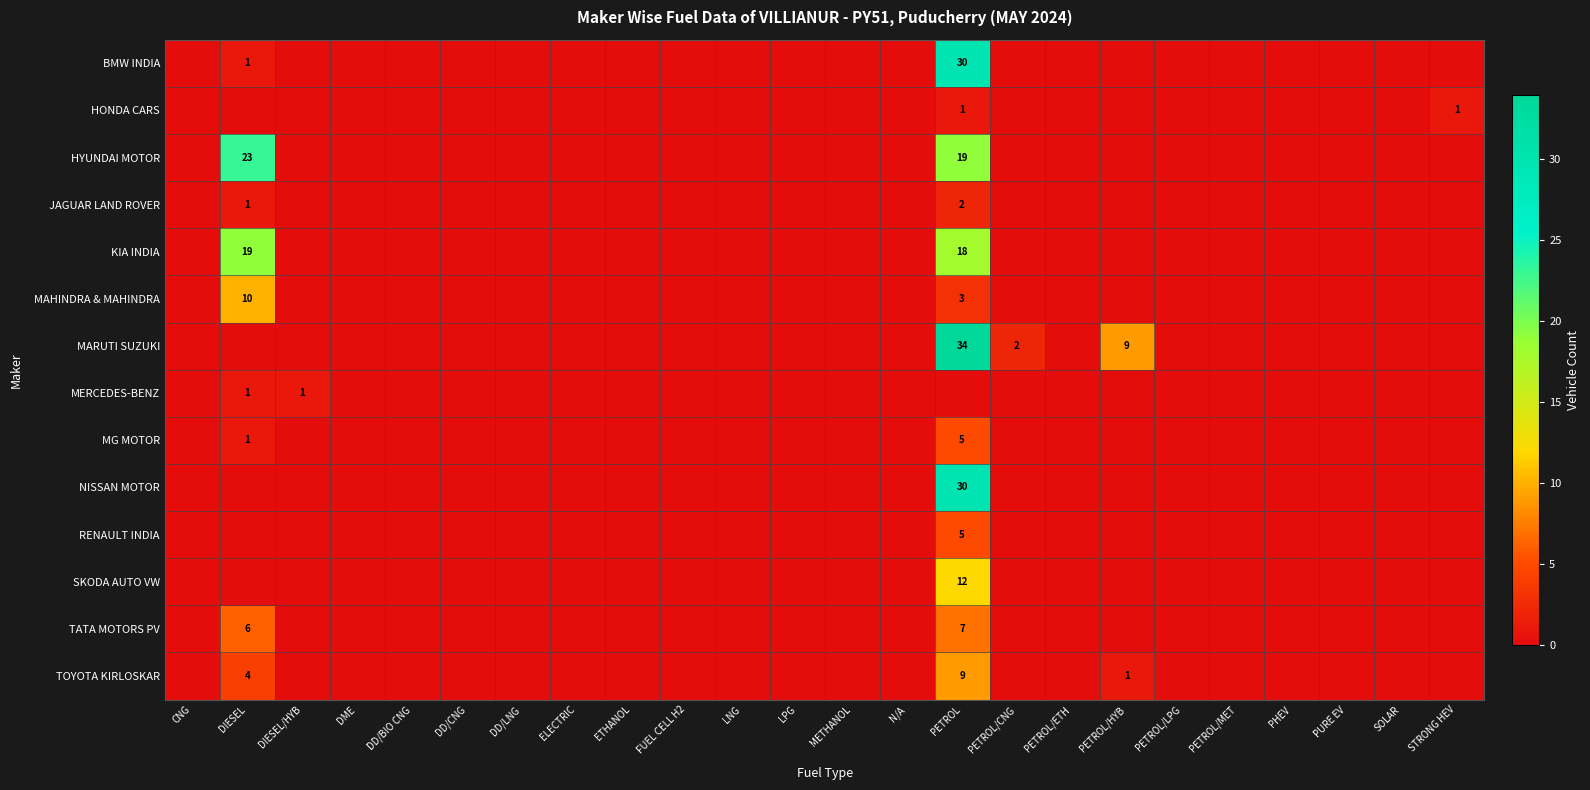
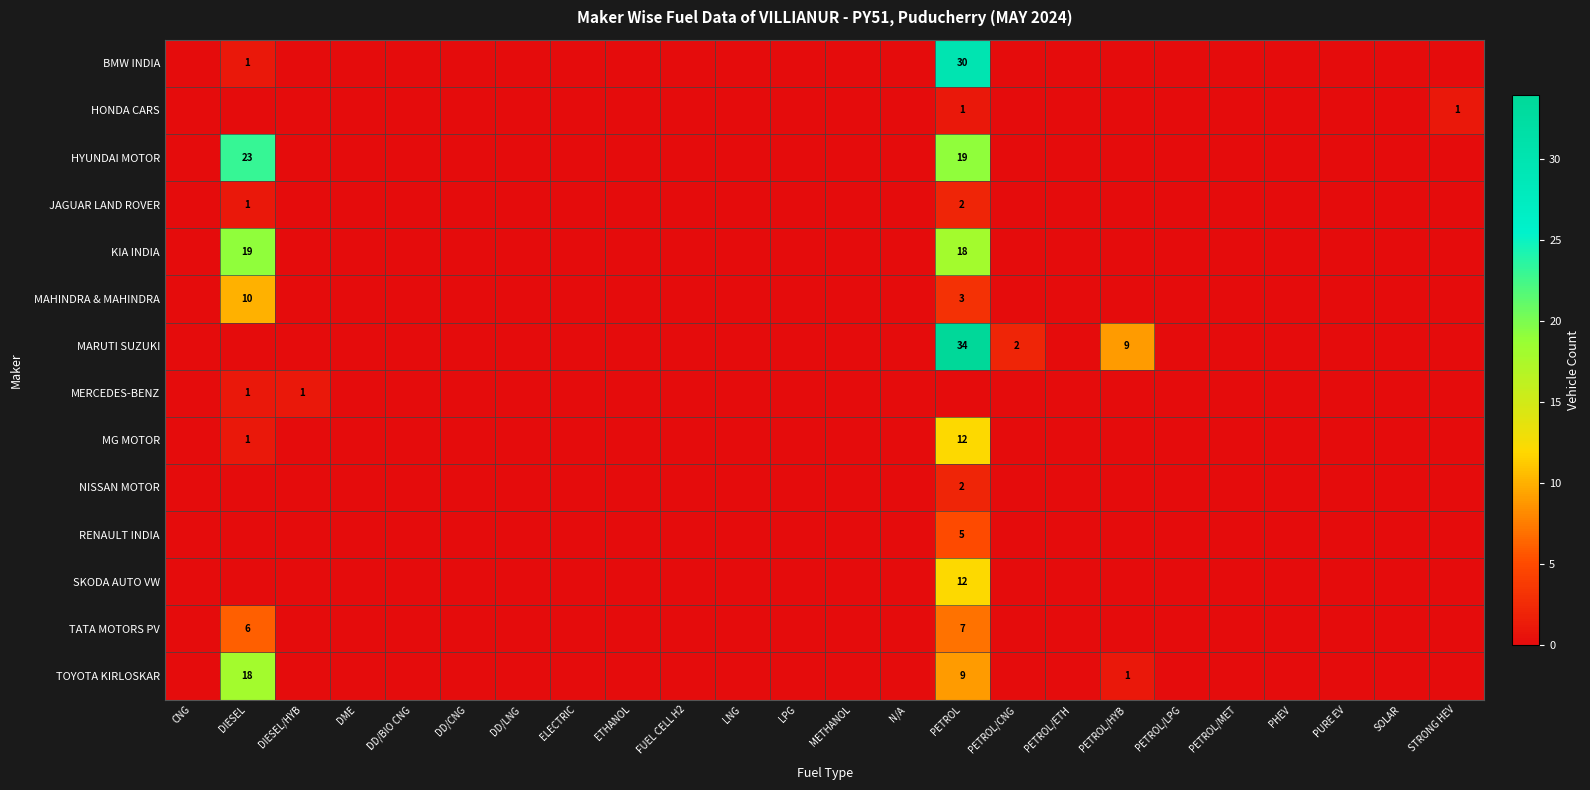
  {
    "BMW INDIA": {
      "DIESEL": 1,
      "PETROL": 30
    },
    "HONDA CARS": {
      "PETROL": 1,
      "STRONG HEV": 1
    },
    "HYUNDAI MOTOR": {
      "DIESEL": 23,
      "PETROL": 19
    },
    "JAGUAR LAND ROVER": {
      "DIESEL": 1,
      "PETROL": 2
    },
    "KIA INDIA": {
      "DIESEL": 19,
      "PETROL": 18
    },
    "MAHINDRA & MAHINDRA": {
      "DIESEL": 10,
      "PETROL": 3
    },
    "MARUTI SUZUKI": {
      "PETROL": 34,
      "PETROL/CNG": 2,
      "PETROL/HYB": 9
    },
    "MERCEDES-BENZ": {
      "DIESEL": 1,
      "DIESEL/HYB": 1
    },
    "MG MOTOR": {
      "DIESEL": 1,
-     "PETROL": 5
+     "PETROL": 12
    },
    "NISSAN MOTOR": {
-     "PETROL": 30
+     "PETROL": 2
    },
    "RENAULT INDIA": {
      "PETROL": 5
    },
    "SKODA AUTO VW": {
      "PETROL": 12
    },
    "TATA MOTORS PV": {
      "DIESEL": 6,
      "PETROL": 7
    },
    "TOYOTA KIRLOSKAR": {
-     "DIESEL": 4,
+     "DIESEL": 18,
      "PETROL": 9,
      "PETROL/HYB": 1
    }
  }
